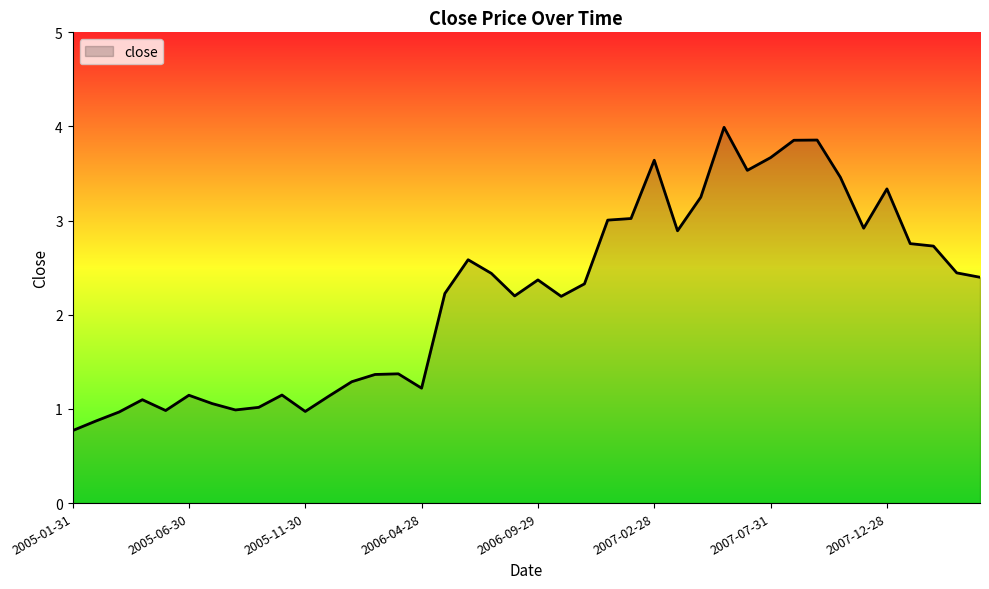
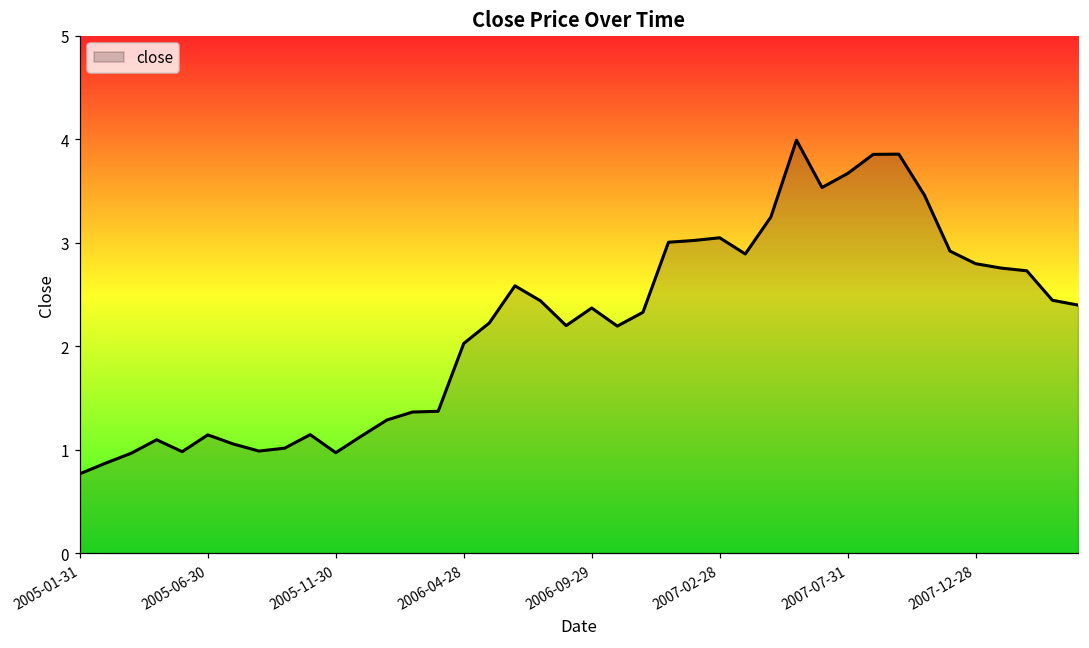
  {
    "2005-01-31": 0.8,
    "2005-06-30": 1.1,
    "2005-11-30": 1.0,
-   "2006-04-28": 1.2,
+   "2006-04-28": 2.0,
    "2006-09-29": 2.4,
-   "2007-02-28": 3.6,
+   "2007-02-28": 3.0,
    "2007-07-31": 3.7,
-   "2007-12-28": 3.3
+   "2007-12-28": 2.8
  }
